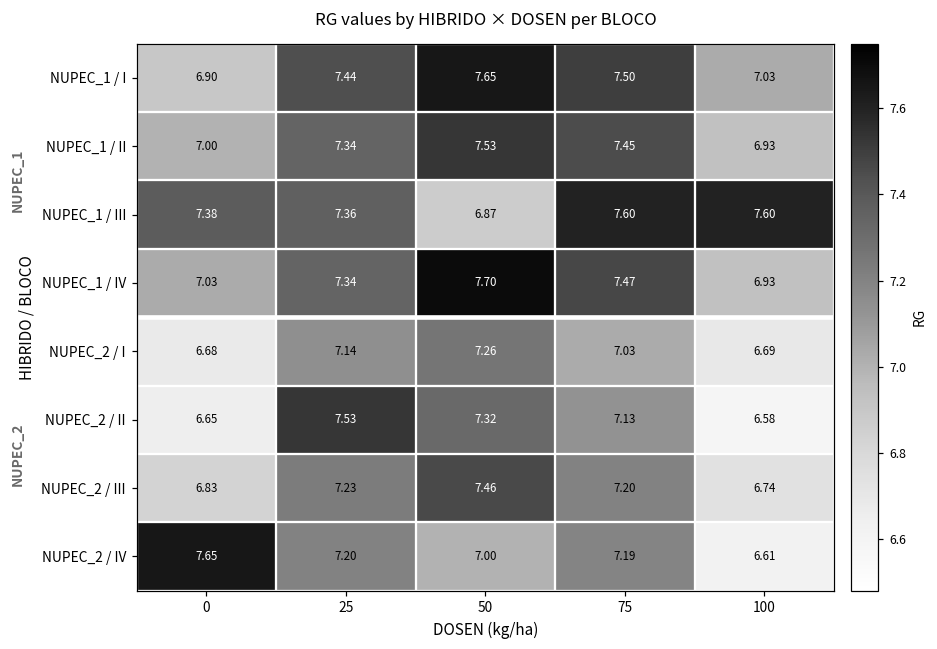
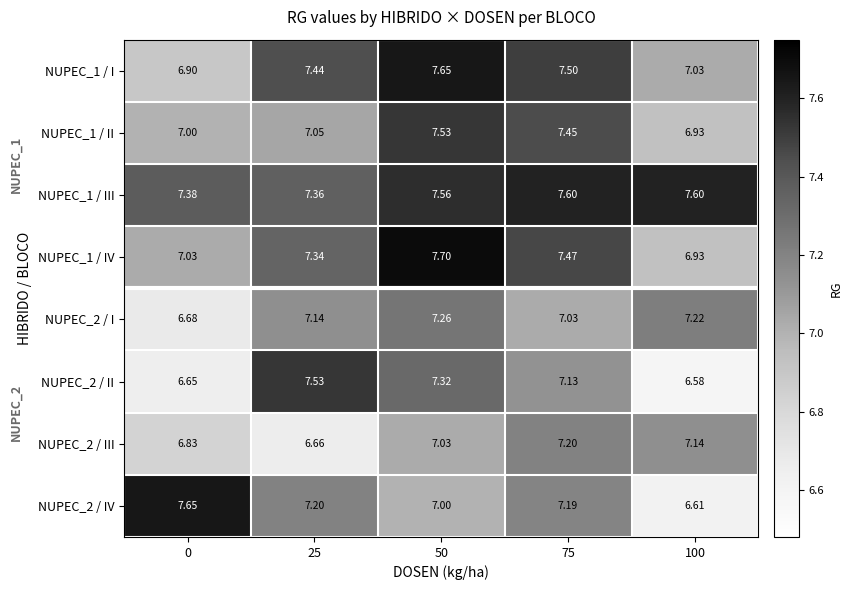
  {
    "NUPEC_1 / I": {
      "0": 6.90,
      "25": 7.44,
      "50": 7.65,
      "75": 7.50,
      "100": 7.03
    },
    "NUPEC_1 / II": {
      "0": 7.00,
-     "25": 7.34,
+     "25": 7.05,
      "50": 7.53,
      "75": 7.45,
      "100": 6.93
    },
    "NUPEC_1 / III": {
      "0": 7.38,
      "25": 7.36,
-     "50": 6.87,
+     "50": 7.56,
      "75": 7.60,
      "100": 7.60
    },
    "NUPEC_1 / IV": {
      "0": 7.03,
      "25": 7.34,
      "50": 7.70,
      "75": 7.47,
      "100": 6.93
    },
    "NUPEC_2 / I": {
      "0": 6.68,
      "25": 7.14,
      "50": 7.26,
      "75": 7.03,
-     "100": 6.69
+     "100": 7.22
    },
    "NUPEC_2 / II": {
      "0": 6.65,
      "25": 7.53,
      "50": 7.32,
      "75": 7.13,
      "100": 6.58
    },
    "NUPEC_2 / III": {
      "0": 6.83,
-     "25": 7.23,
-     "50": 7.46,
+     "25": 6.66,
+     "50": 7.03,
      "75": 7.20,
-     "100": 6.74
+     "100": 7.14
    },
    "NUPEC_2 / IV": {
      "0": 7.65,
      "25": 7.20,
      "50": 7.00,
      "75": 7.19,
      "100": 6.61
    }
  }
